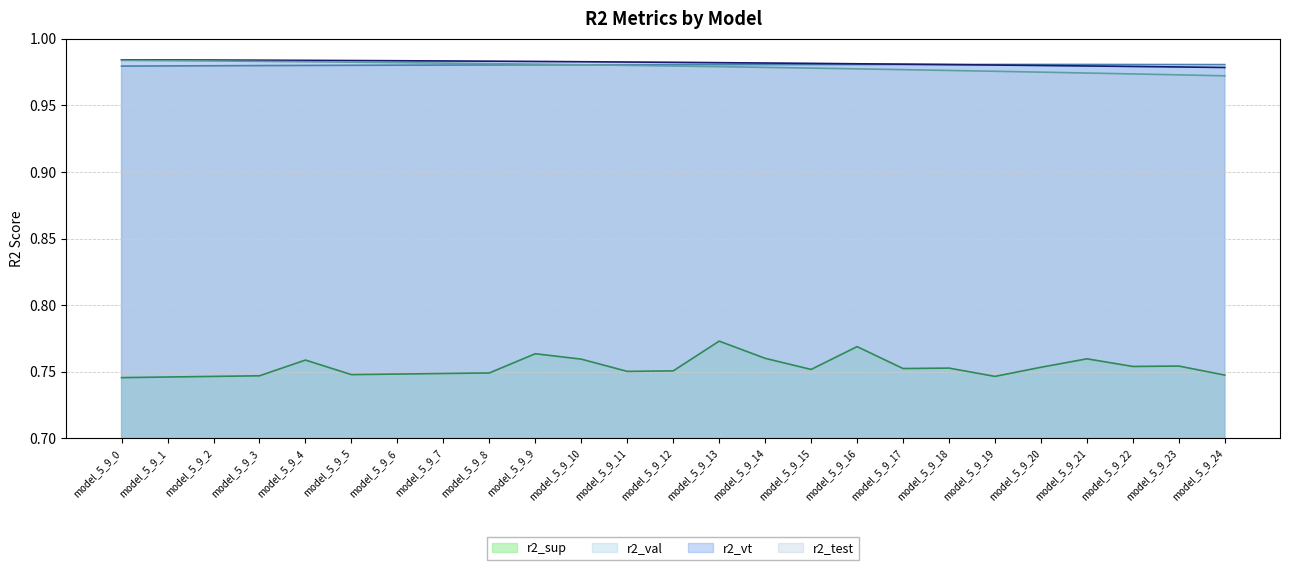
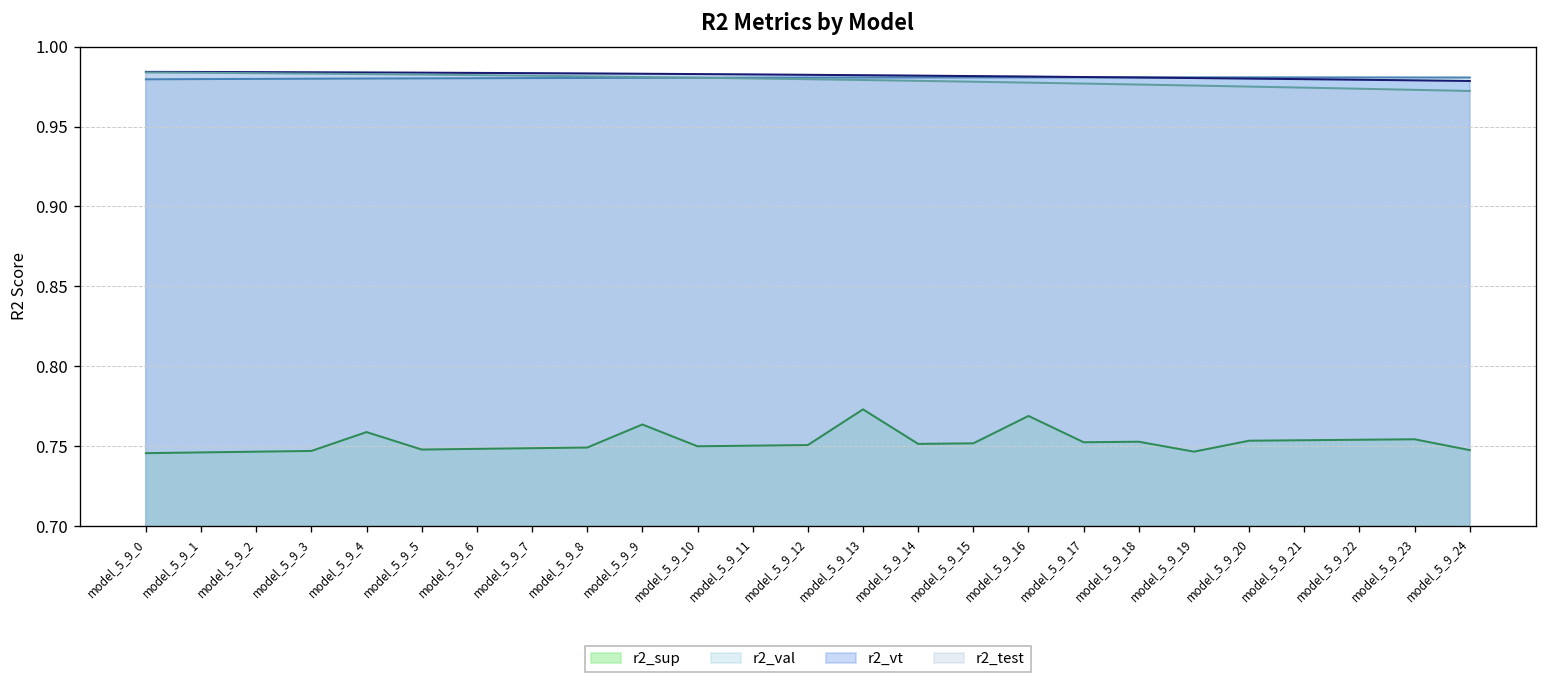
  {
    "r2_sup": {
      "model_5_9_0": 0.746,
      "model_5_9_1": 0.746,
      "model_5_9_2": 0.747,
      "model_5_9_3": 0.747,
      "model_5_9_4": 0.759,
      "model_5_9_5": 0.748,
      "model_5_9_6": 0.748,
      "model_5_9_7": 0.749,
      "model_5_9_8": 0.749,
      "model_5_9_9": 0.764,
-     "model_5_9_10": 0.760,
+     "model_5_9_10": 0.750,
      "model_5_9_11": 0.750,
      "model_5_9_12": 0.751,
      "model_5_9_13": 0.773,
-     "model_5_9_14": 0.760,
+     "model_5_9_14": 0.751,
      "model_5_9_15": 0.752,
      "model_5_9_16": 0.769,
      "model_5_9_17": 0.752,
      "model_5_9_18": 0.753,
      "model_5_9_19": 0.747,
      "model_5_9_20": 0.753,
-     "model_5_9_21": 0.760,
+     "model_5_9_21": 0.754,
      "model_5_9_22": 0.754,
      "model_5_9_23": 0.754,
      "model_5_9_24": 0.748
    }
  }
